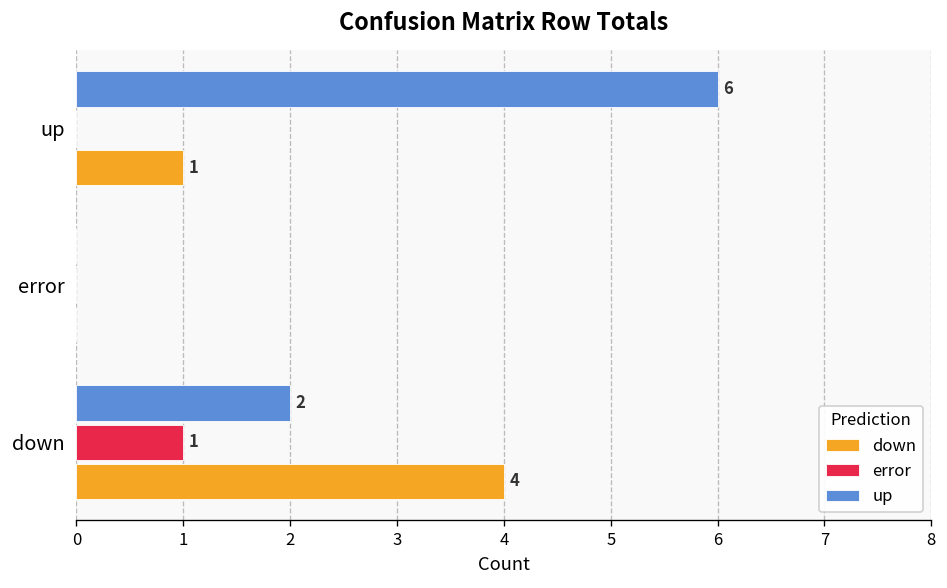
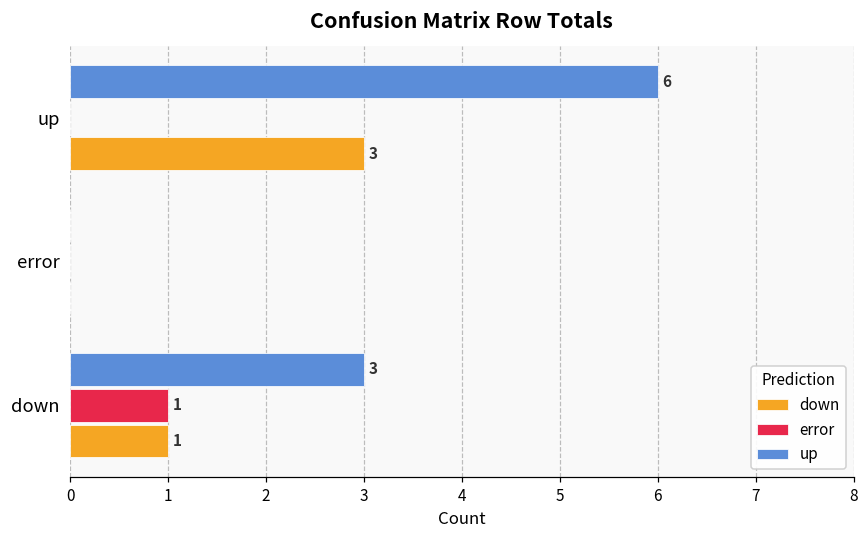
  {
    "down": {
-     "up": 1,
-     "down": 4
+     "up": 3,
+     "down": 1
    },
    "error": {
      "down": 1
    },
    "up": {
      "up": 6,
-     "down": 2
+     "down": 3
    }
  }
